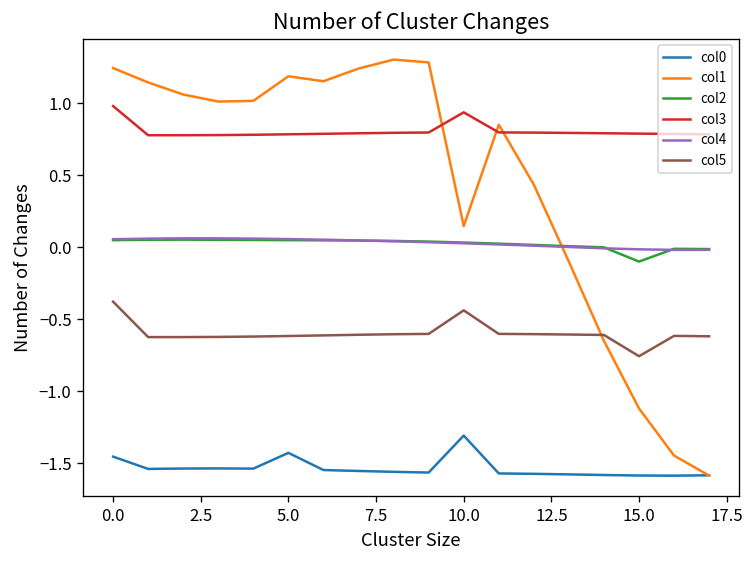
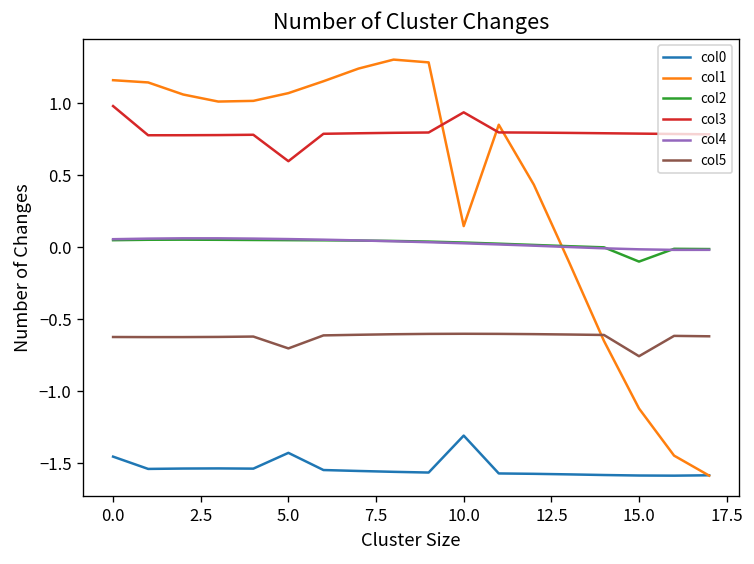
  {
    "col0": {
      "0.0": -1.45,
      "5.0": -1.43,
      "10.0": -1.31,
      "15.0": -1.59
    },
    "col1": {
-     "0.0": 1.25,
-     "5.0": 1.19,
+     "0.0": 1.16,
+     "5.0": 1.07,
      "10.0": 0.15,
      "15.0": -1.12
    },
    "col2": {
      "15.0": -0.10
    },
    "col3": {
      "0.0": 0.98,
-     "5.0": 0.79,
+     "5.0": 0.60,
      "10.0": 0.94,
      "15.0": 0.79
    },
    "col4": {
      "15.0": -0.01
    },
    "col5": {
-     "0.0": -0.38,
-     "5.0": -0.62,
-     "10.0": -0.44,
+     "0.0": -0.62,
+     "5.0": -0.70,
+     "10.0": -0.60,
      "15.0": -0.76
    }
  }
